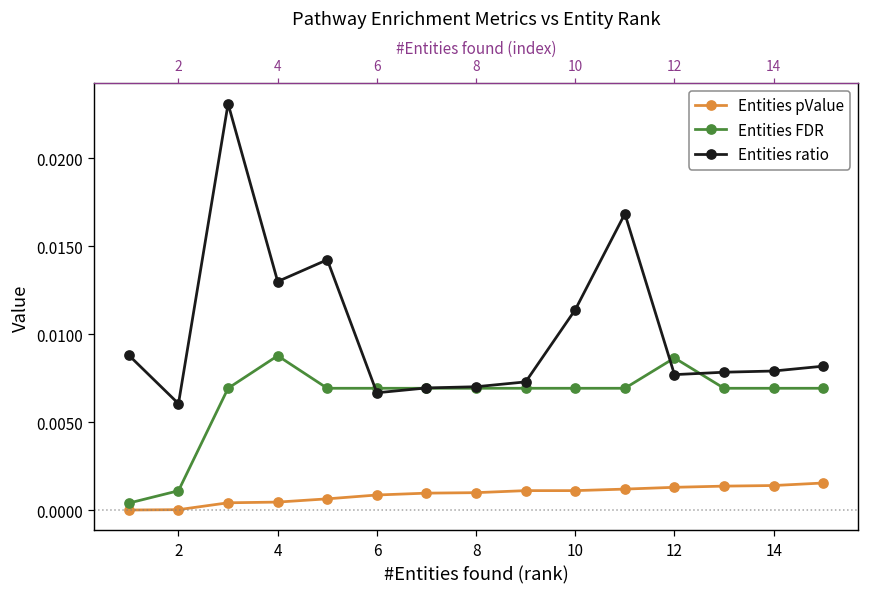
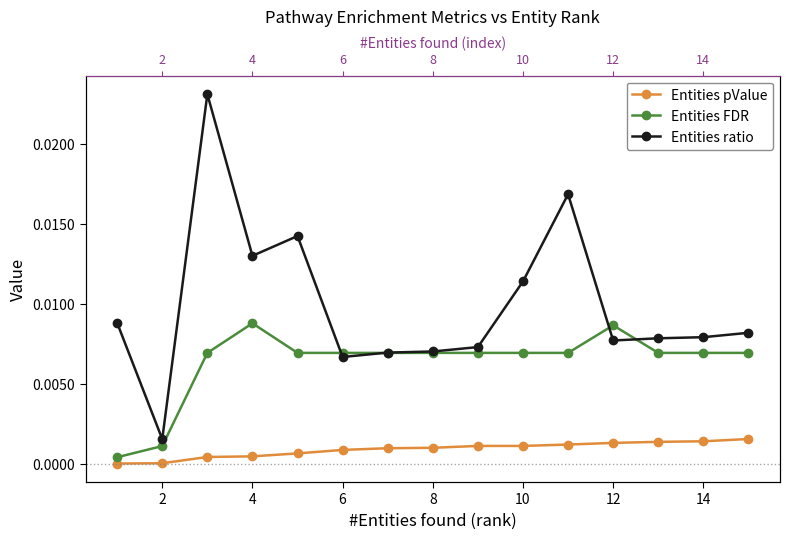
  {
    "Entities pValue": {
      "2": 0.0000,
      "4": 0.0005,
      "6": 0.0009,
      "8": 0.0010,
      "10": 0.0011,
      "12": 0.0013,
      "14": 0.0014
    },
    "Entities FDR": {
      "2": 0.0011,
      "4": 0.0088,
      "6": 0.0069,
      "10": 0.0069,
      "12": 0.0087,
      "14": 0.0069
    },
    "Entities ratio": {
-     "2": 0.0061,
+     "2": 0.0015,
      "4": 0.0130,
      "6": 0.0067,
      "10": 0.0114,
      "12": 0.0077,
      "14": 0.0079
    }
  }
